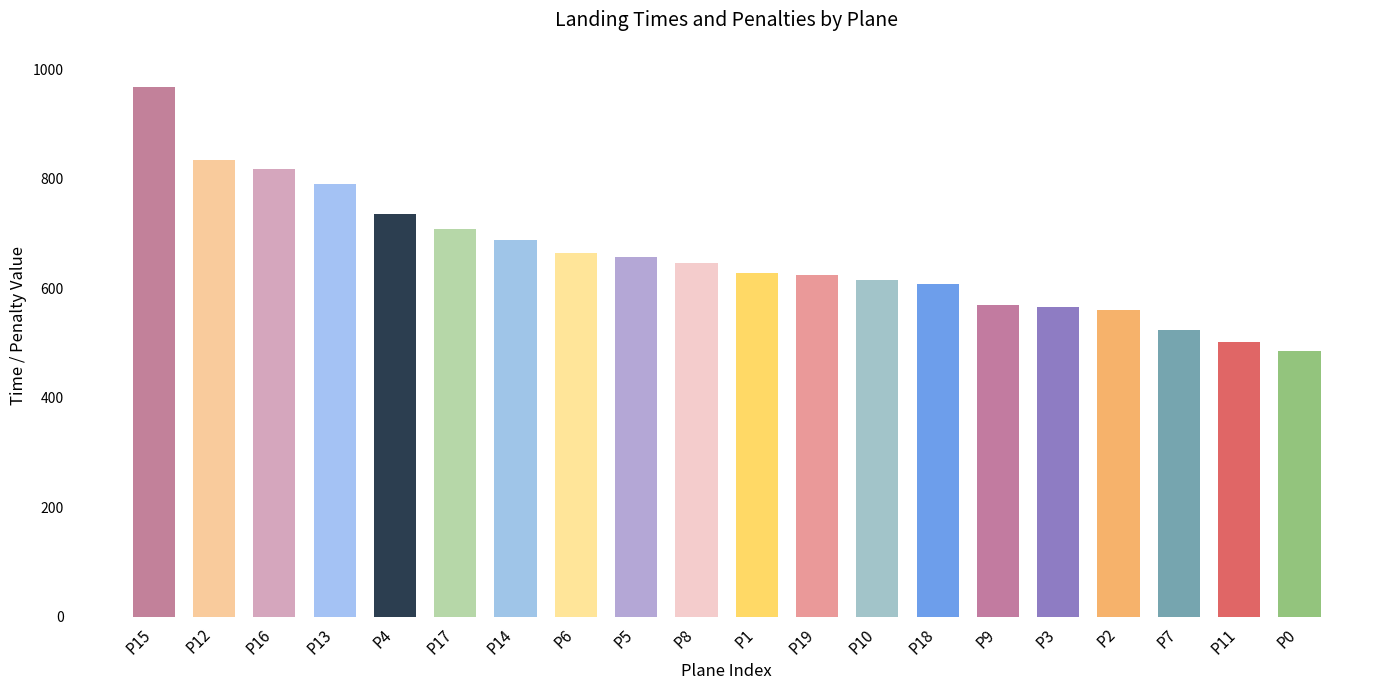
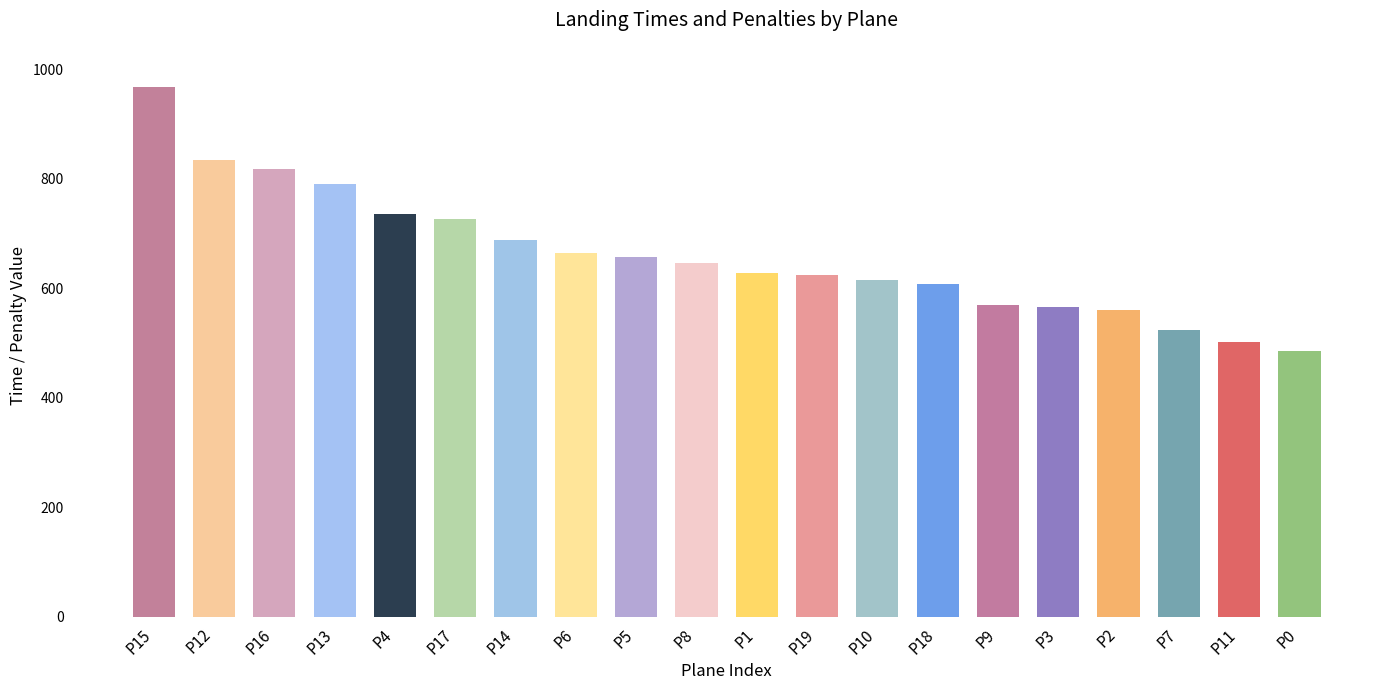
  {
    "P15": 970,
    "P12": 830,
    "P16": 820,
    "P13": 790,
    "P4": 740,
-   "P17": 710,
+   "P17": 730,
    "P14": 690,
    "P6": 660,
    "P5": 660,
    "P8": 650,
    "P1": 630,
    "P19": 620,
    "P10": 620,
    "P18": 610,
    "P9": 570,
    "P3": 570,
    "P2": 560,
    "P7": 520,
    "P11": 500,
    "P0": 490
  }
